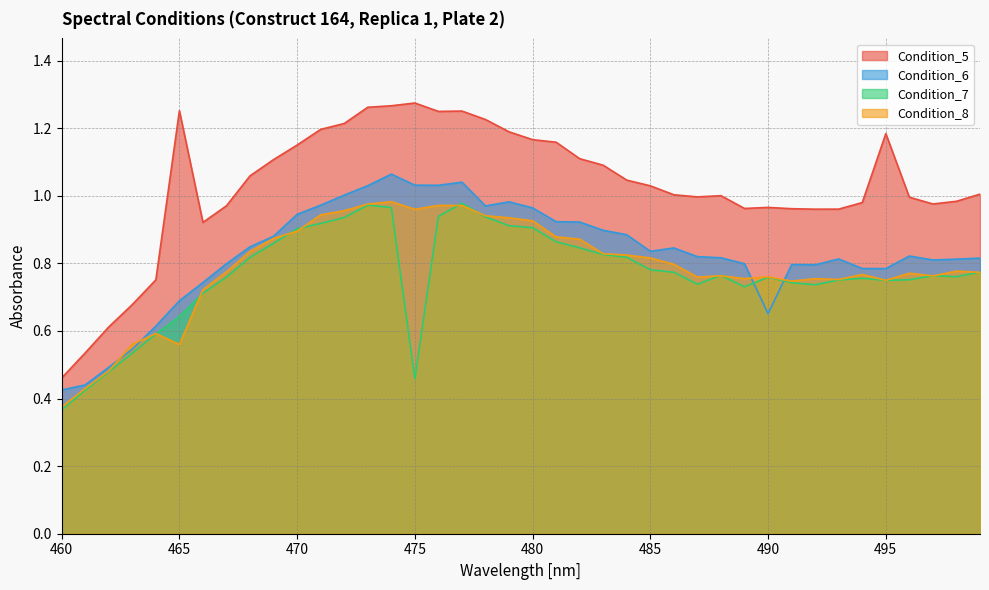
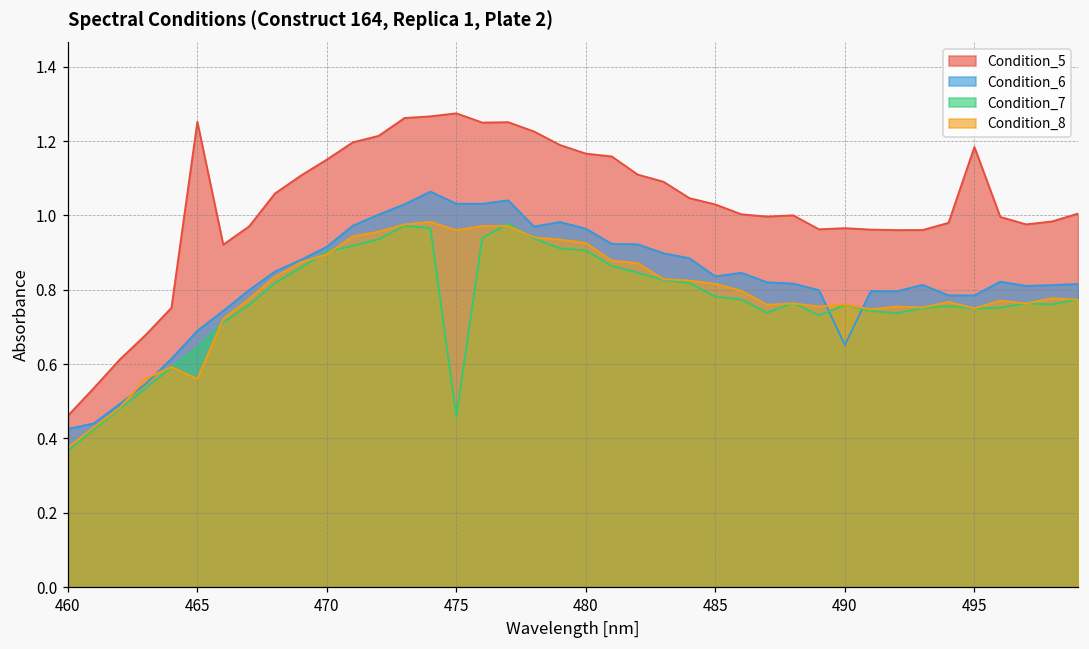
  {
    "Condition_5": {
      "460": 0.46,
      "465": 1.25,
      "470": 1.15,
      "475": 1.27,
      "480": 1.17,
      "485": 1.03,
      "490": 0.97,
      "495": 1.18
    },
    "Condition_6": {
      "460": 0.43,
      "465": 0.69,
-     "470": 0.95,
+     "470": 0.92,
      "475": 1.03,
      "480": 0.96,
      "485": 0.84,
      "490": 0.65,
      "495": 0.78
    },
    "Condition_7": {
      "460": 0.37,
      "465": 0.64,
      "475": 0.46,
      "480": 0.91,
      "485": 0.78
    },
    "Condition_8": {
      "460": 0.38,
      "465": 0.56,
      "475": 0.96,
      "480": 0.93,
      "485": 0.82
    }
  }
